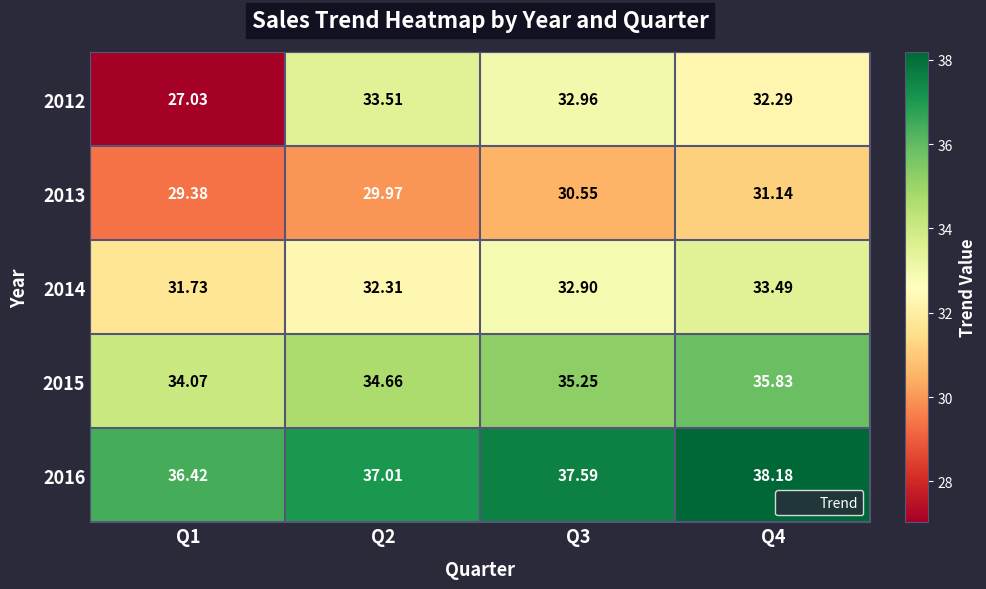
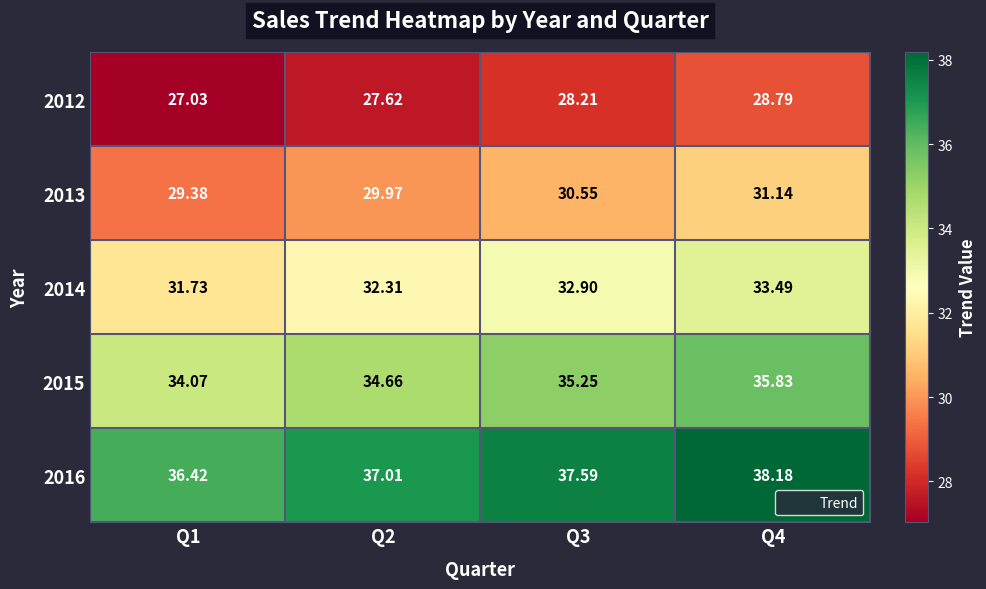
  {
    "2012": {
      "Q1": 27.03,
-     "Q2": 33.51,
-     "Q3": 32.96,
-     "Q4": 32.29
+     "Q2": 27.62,
+     "Q3": 28.21,
+     "Q4": 28.79
    },
    "2013": {
      "Q1": 29.38,
      "Q2": 29.97,
      "Q3": 30.55,
      "Q4": 31.14
    },
    "2014": {
      "Q1": 31.73,
      "Q2": 32.31,
      "Q3": 32.90,
      "Q4": 33.49
    },
    "2015": {
      "Q1": 34.07,
      "Q2": 34.66,
      "Q3": 35.25,
      "Q4": 35.83
    },
    "2016": {
      "Q1": 36.42,
      "Q2": 37.01,
      "Q3": 37.59,
      "Q4": 38.18
    }
  }
